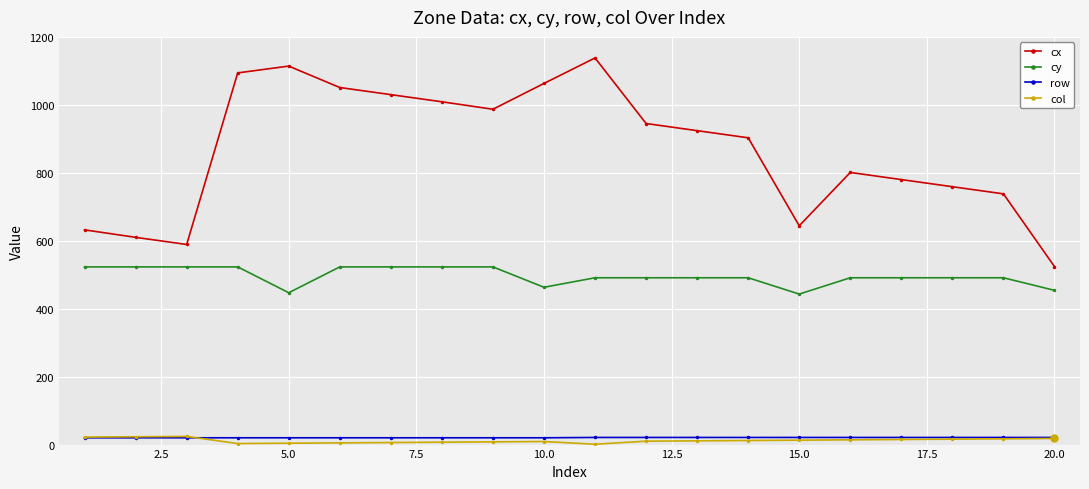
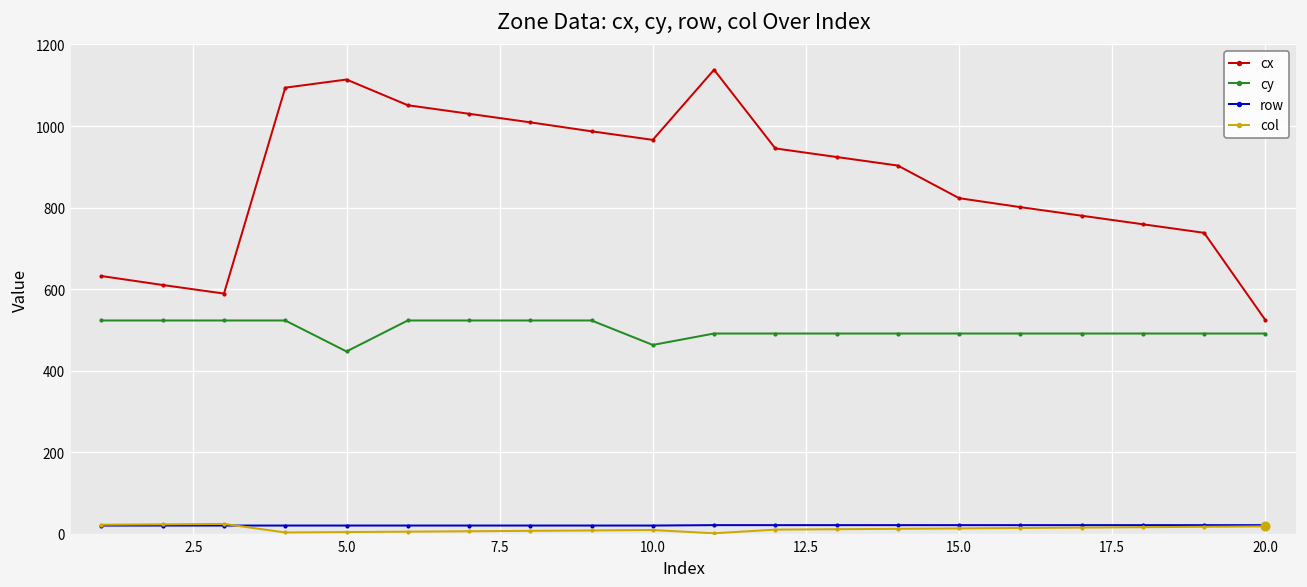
  {
    "cx": {
      "5.0": 1110,
-     "10.0": 1060,
-     "15.0": 640,
+     "10.0": 970,
+     "15.0": 820,
      "20.0": 520
    },
    "cy": {
      "5.0": 450,
      "10.0": 460,
-     "15.0": 440,
-     "20.0": 450
+     "15.0": 490,
+     "20.0": 490
    },
    "row": {
      "5.0": 20,
      "10.0": 20,
      "15.0": 20
    }
  }
